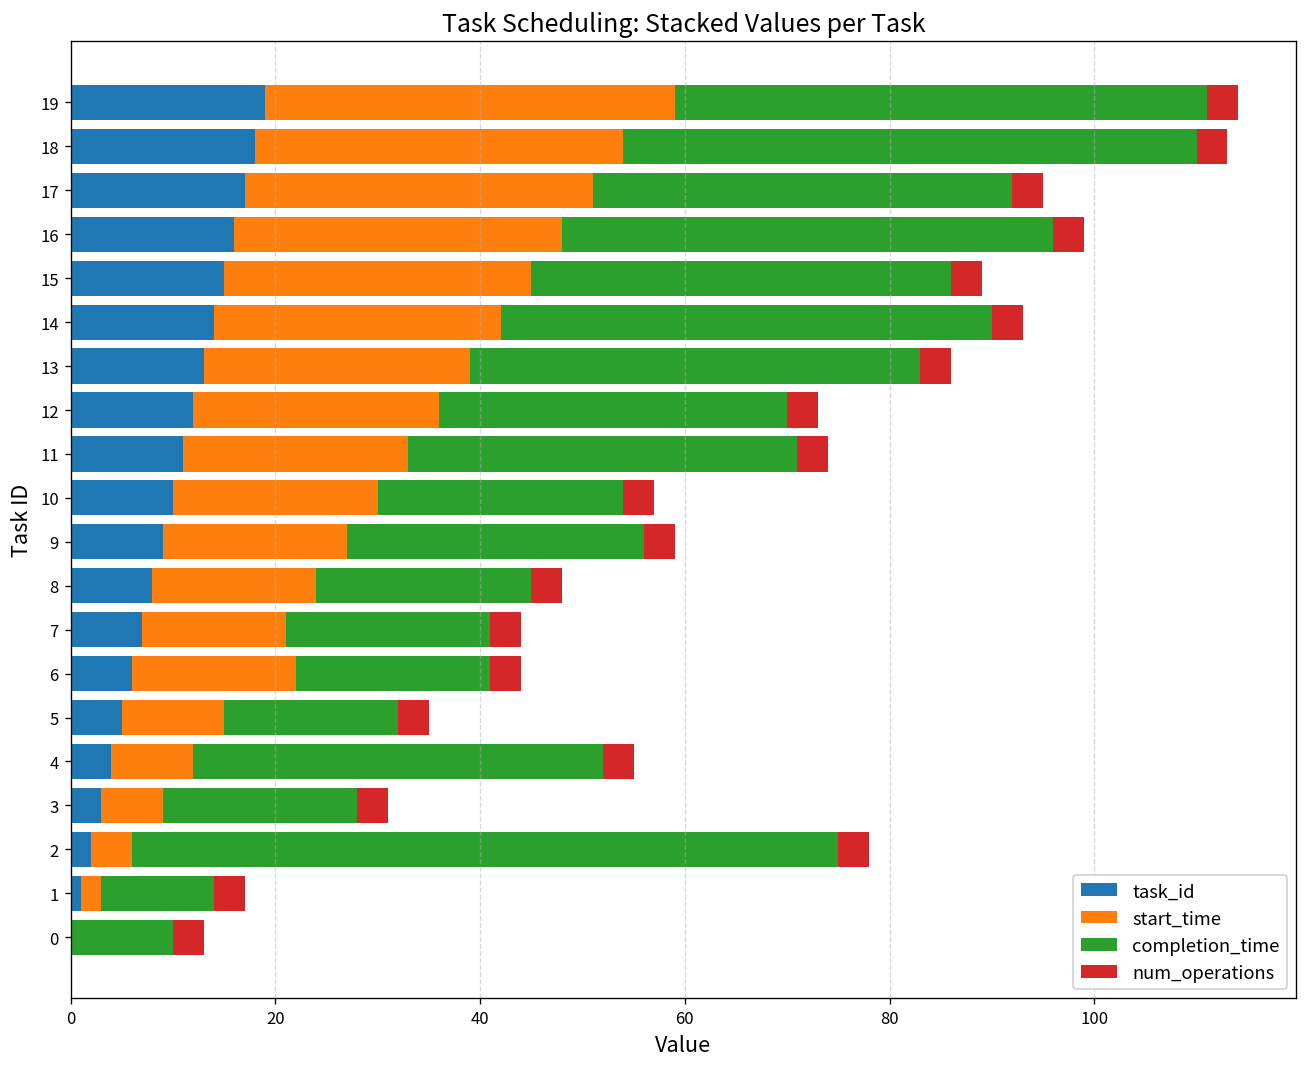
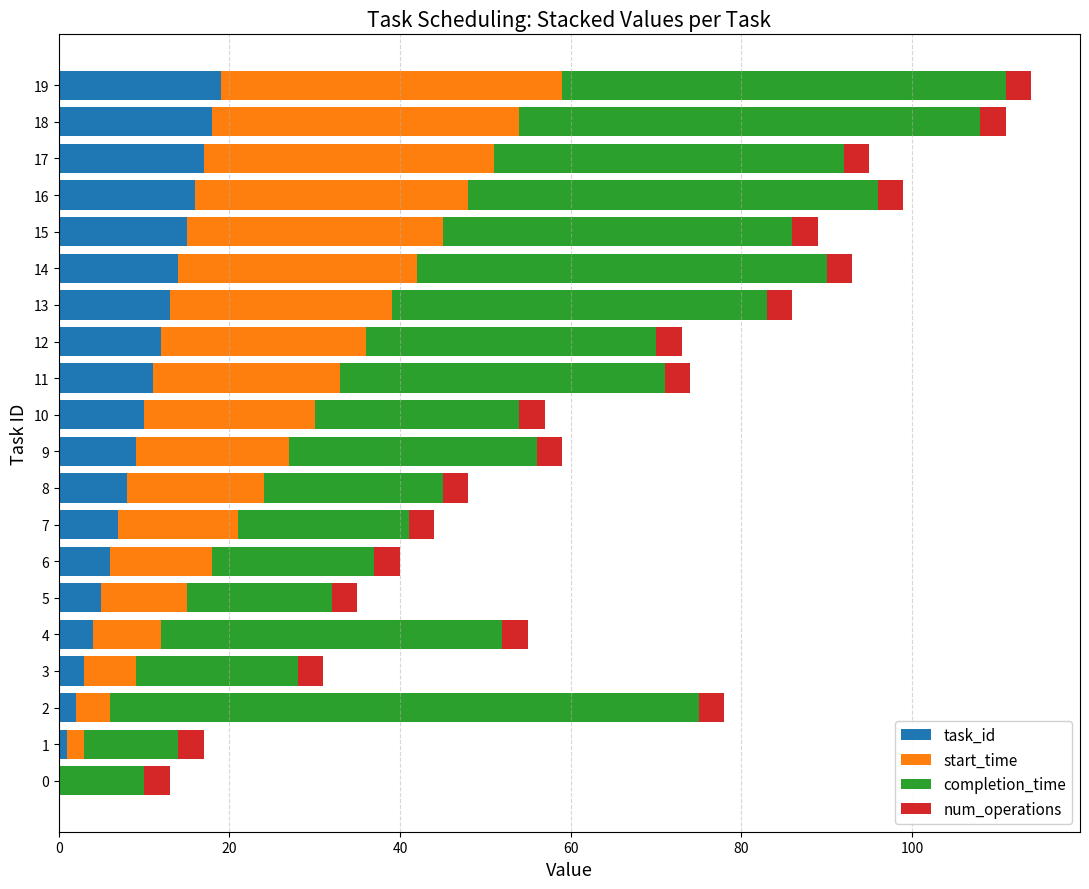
  {
    "task_id": {
      "19": 19,
      "18": 18,
      "17": 17,
      "16": 16,
      "15": 15,
      "14": 14,
      "13": 13,
      "12": 12,
      "11": 11,
      "10": 10,
      "9": 9,
      "8": 8,
      "7": 7,
      "6": 6,
      "5": 5,
      "4": 4,
      "3": 3,
      "2": 2,
      "1": 1,
      "0": 0
    },
    "start_time": {
      "19": 40,
      "18": 36,
      "17": 34,
      "16": 32,
      "15": 30,
      "14": 28,
      "13": 26,
      "12": 24,
      "11": 22,
      "10": 20,
      "9": 18,
      "8": 16,
      "7": 14,
-     "6": 16,
+     "6": 12,
      "5": 10,
      "4": 8,
      "3": 6,
      "2": 4,
      "1": 2,
      "0": 0
    },
    "completion_time": {
      "19": 52,
-     "18": 56,
+     "18": 54,
      "17": 41,
      "16": 48,
      "15": 41,
      "14": 48,
      "13": 44,
      "12": 34,
      "11": 38,
      "10": 24,
      "9": 29,
      "8": 21,
      "7": 20,
      "6": 19,
      "5": 17,
      "4": 40,
      "3": 19,
      "2": 69,
      "1": 11,
      "0": 10
    },
    "num_operations": {
      "19": 3,
      "18": 3,
      "17": 3,
      "16": 3,
      "15": 3,
      "14": 3,
      "13": 3,
      "12": 3,
      "11": 3,
      "10": 3,
      "9": 3,
      "8": 3,
      "7": 3,
      "6": 3,
      "5": 3,
      "4": 3,
      "3": 3,
      "2": 3,
      "1": 3,
      "0": 3
    }
  }
